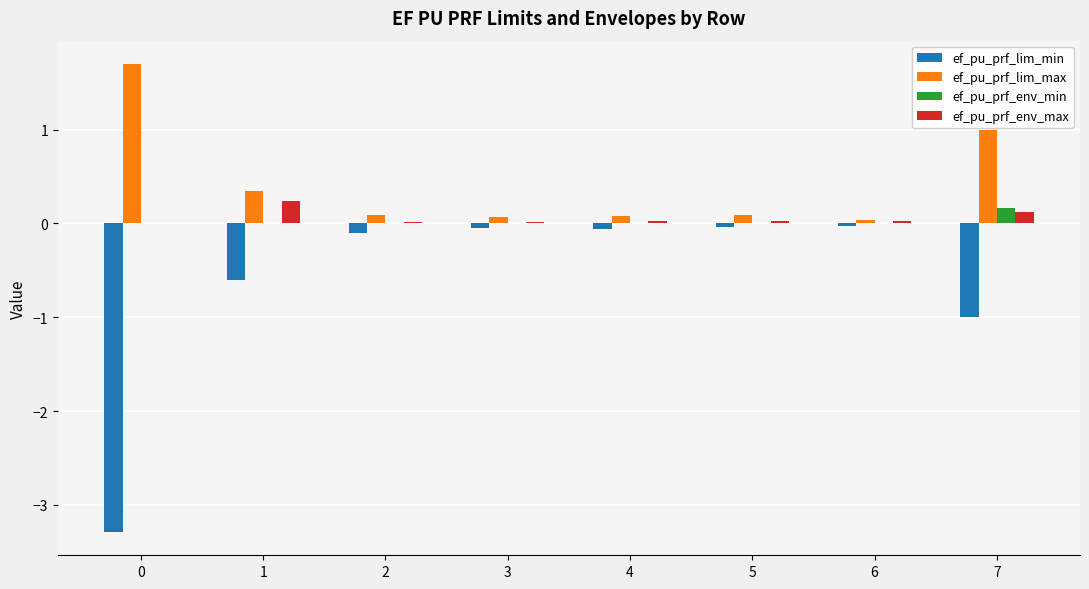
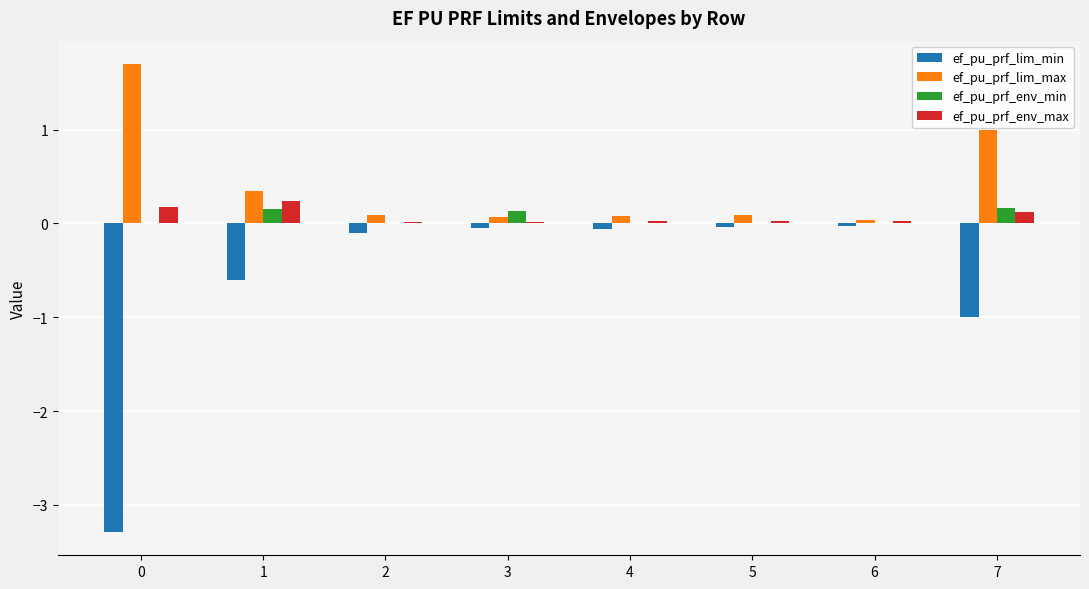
  {
    "ef_pu_prf_lim_min": {
      "0": -3.3,
      "1": -0.6,
      "2": -0.1,
      "3": -0.1,
      "4": -0.1,
      "5": 0.0,
      "6": 0.0,
      "7": -1.0
    },
    "ef_pu_prf_lim_max": {
      "0": 1.7,
      "1": 0.3,
      "2": 0.1,
      "3": 0.1,
      "4": 0.1,
      "5": 0.1,
      "6": 0.0,
      "7": 1.0
    },
    "ef_pu_prf_env_min": {
-     "1": 0.0,
-     "3": 0.0,
+     "1": 0.2,
+     "3": 0.1,
      "7": 0.2
    },
    "ef_pu_prf_env_max": {
-     "0": 0.0,
+     "0": 0.2,
      "1": 0.2,
      "7": 0.1
    }
  }
